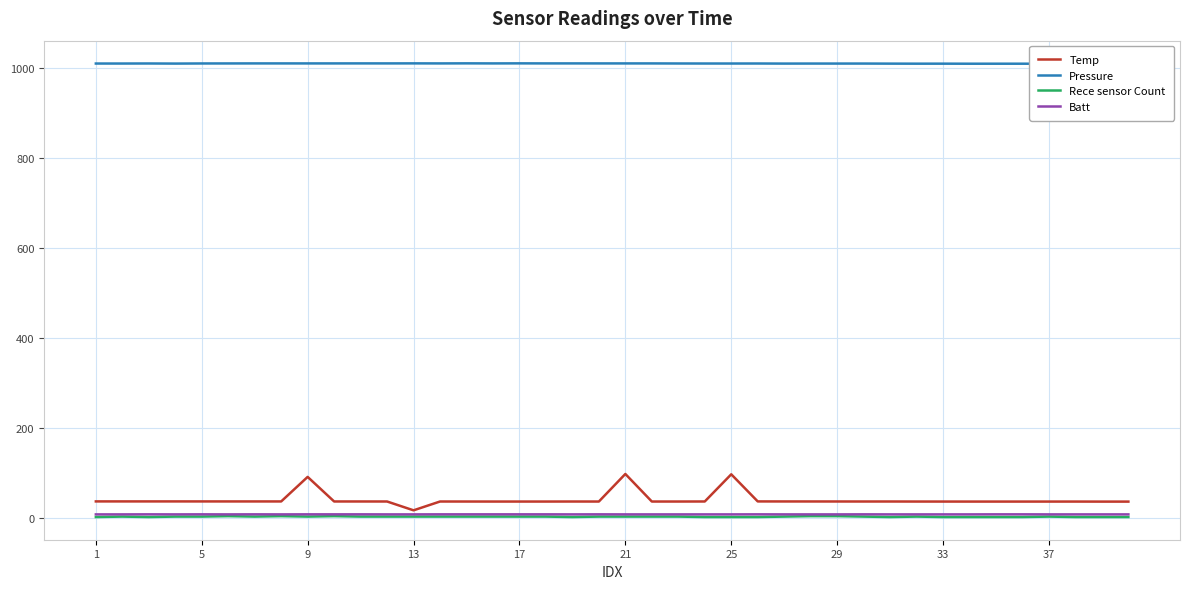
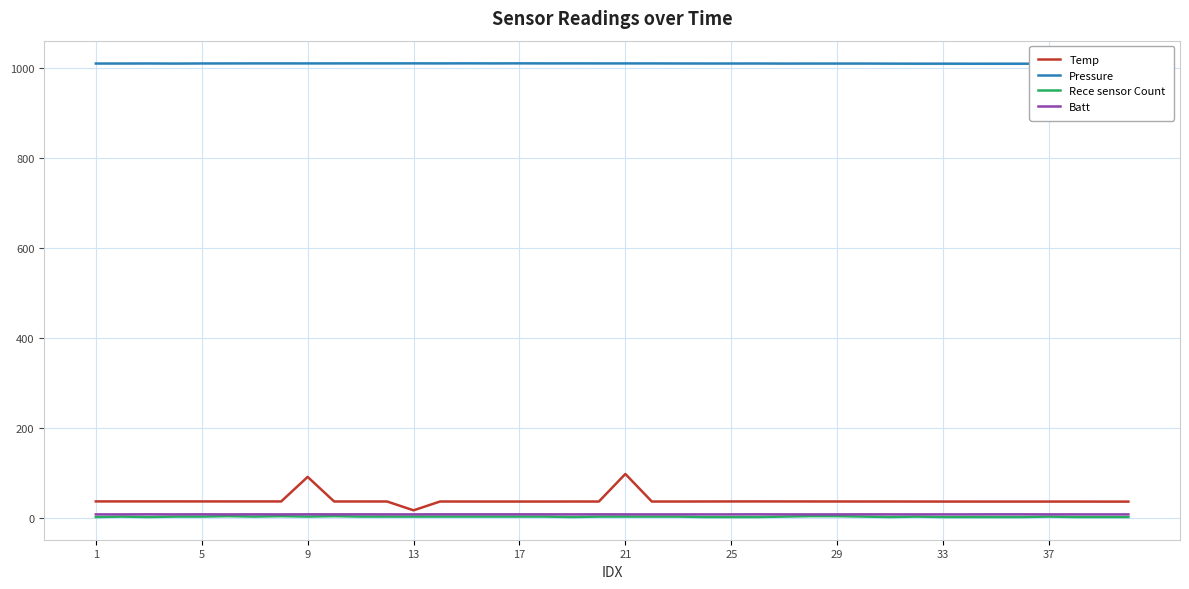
  {
    "Temp": {
      "1": 40,
      "5": 40,
      "9": 90,
      "13": 20,
      "17": 40,
      "21": 100,
-     "25": 100,
+     "25": 40,
      "29": 40,
      "33": 40,
      "37": 40
    },
    "Pressure": {
      "1": 1010,
      "5": 1010,
      "9": 1010,
      "13": 1010,
      "17": 1010,
      "21": 1010,
      "25": 1010,
      "29": 1010,
      "33": 1010
    },
    "Rece sensor Count": {
      "1": 0,
      "25": 0,
      "33": 0
    },
    "Batt": {
      "1": 10,
      "25": 10,
      "33": 10
    }
  }
